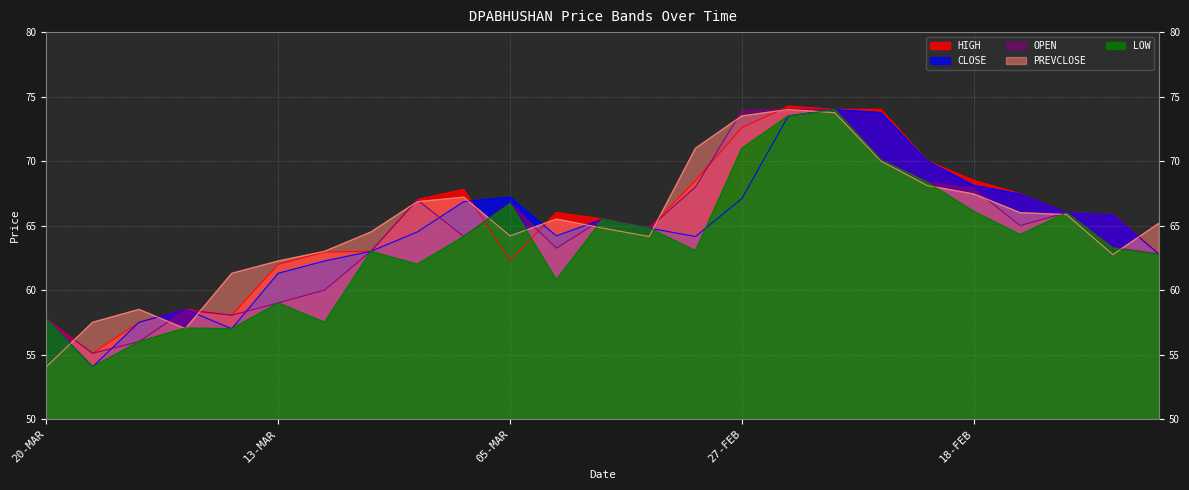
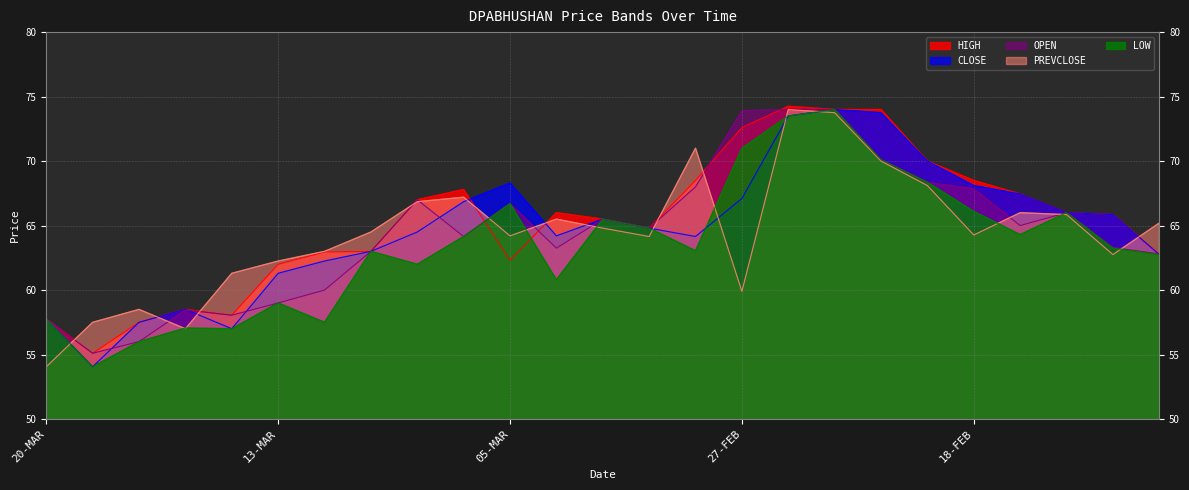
  {
    "HIGH": {
      "13-MAR": 62.0,
      "05-MAR": 62.3,
      "27-FEB": 72.6,
      "18-FEB": 68.5
    },
    "CLOSE": {
      "13-MAR": 61.3,
-     "05-MAR": 67.2,
+     "05-MAR": 68.3,
      "27-FEB": 67.1,
      "18-FEB": 68.1
    },
    "OPEN": {
      "27-FEB": 73.9,
      "18-FEB": 67.9
    },
    "PREVCLOSE": {
      "20-MAR": 54.1,
      "13-MAR": 62.3,
      "05-MAR": 64.2,
-     "27-FEB": 73.5,
-     "18-FEB": 67.5
+     "27-FEB": 59.9,
+     "18-FEB": 64.3
    },
    "LOW": {
      "27-FEB": 71.0,
      "18-FEB": 66.1
    }
  }
